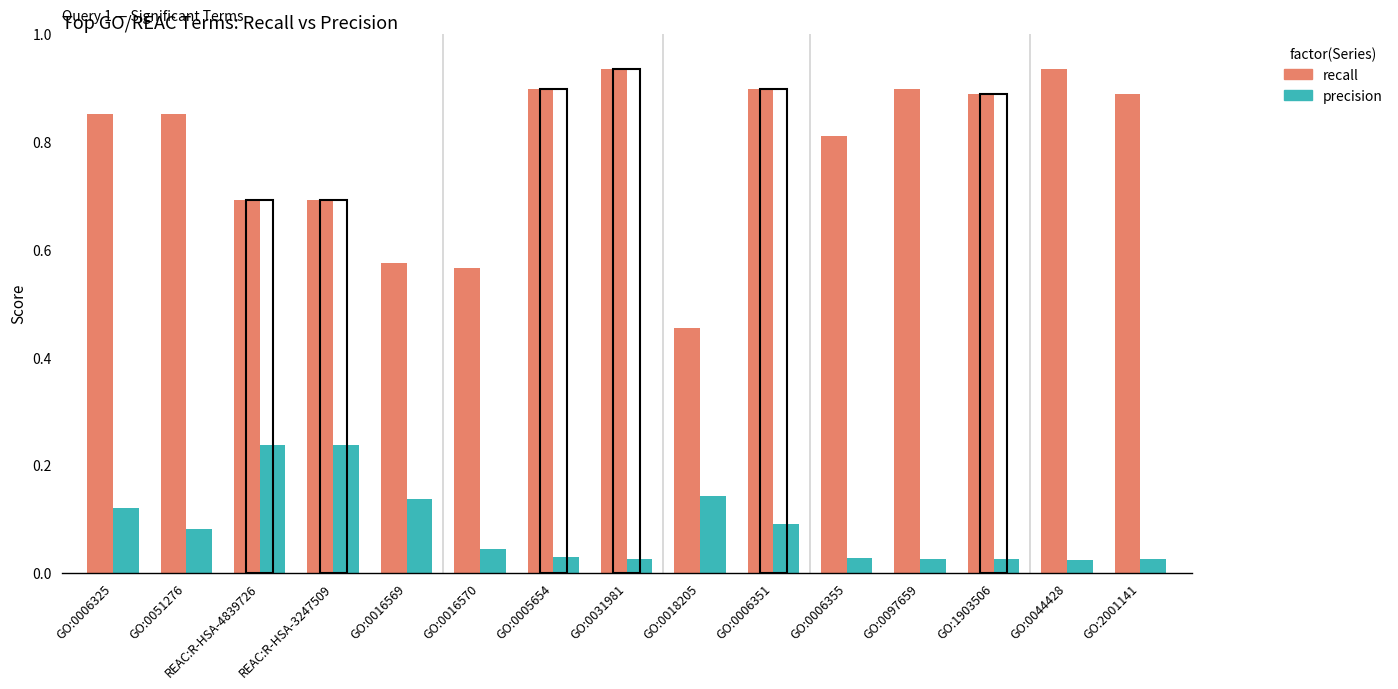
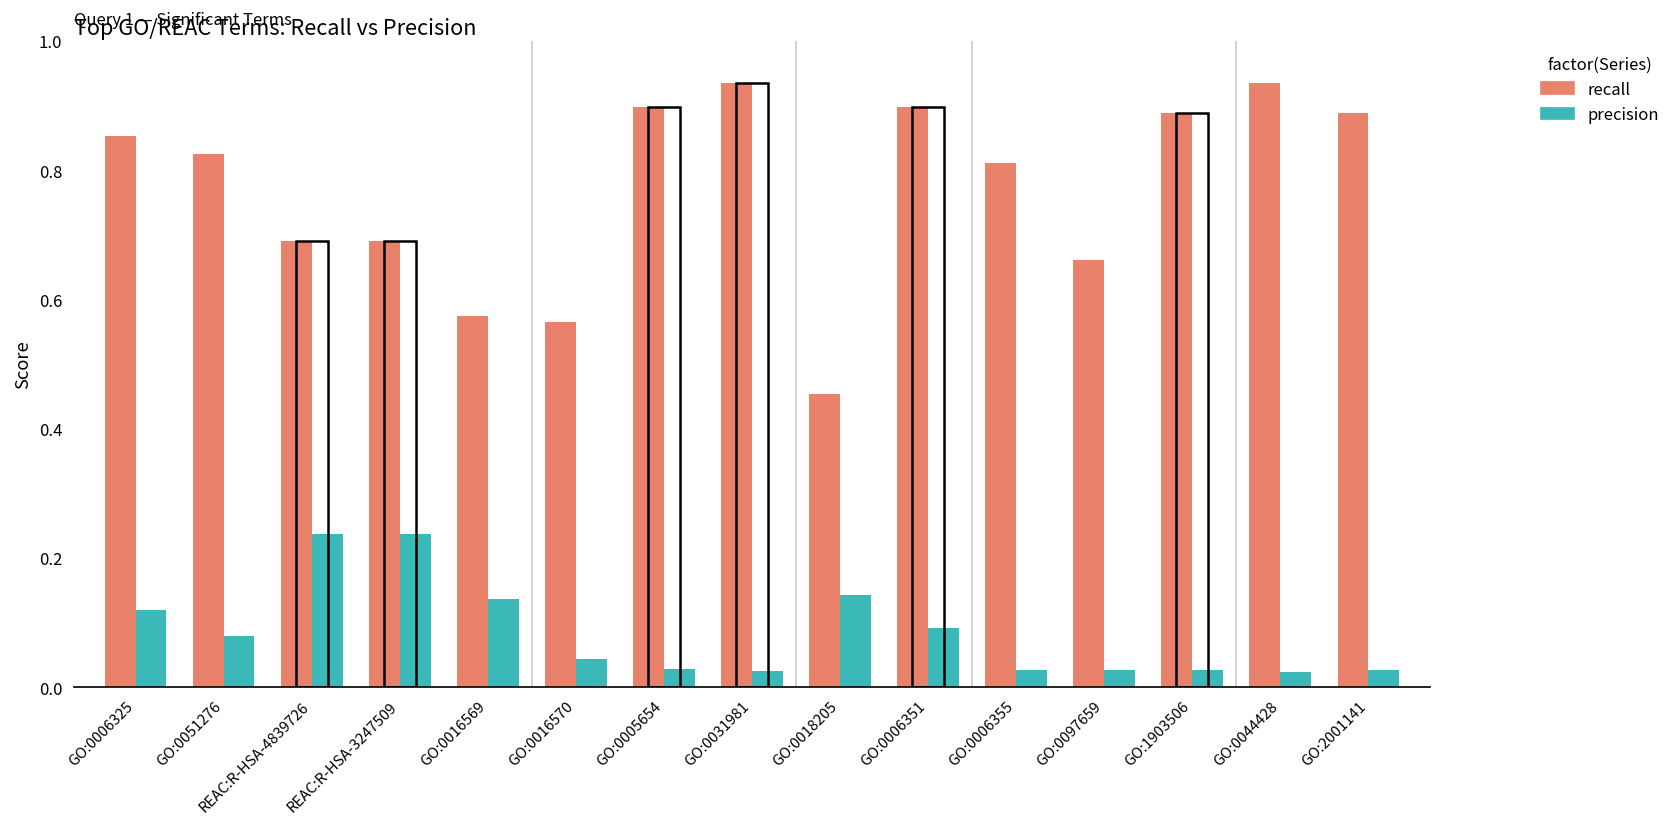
  {
    "recall": {
      "GO:0006325": 0.85,
-     "GO:0051276": 0.85,
+     "GO:0051276": 0.83,
      "REAC:R-HSA-4839726": 0.69,
      "REAC:R-HSA-3247509": 0.69,
      "GO:0016569": 0.57,
      "GO:0016570": 0.57,
      "GO:0005654": 0.90,
      "GO:0031981": 0.94,
      "GO:0018205": 0.45,
      "GO:0006351": 0.90,
      "GO:0006355": 0.81,
-     "GO:0097659": 0.90,
+     "GO:0097659": 0.66,
      "GO:1903506": 0.89,
      "GO:0044428": 0.94,
      "GO:2001141": 0.89
    },
    "precision": {
      "GO:0006325": 0.12,
      "GO:0051276": 0.08,
      "REAC:R-HSA-4839726": 0.24,
      "REAC:R-HSA-3247509": 0.24,
      "GO:0016569": 0.14,
      "GO:0016570": 0.04,
      "GO:0005654": 0.03,
      "GO:0031981": 0.03,
      "GO:0018205": 0.14,
      "GO:0006351": 0.09,
      "GO:0006355": 0.03,
      "GO:0097659": 0.03,
      "GO:1903506": 0.03,
      "GO:0044428": 0.02,
      "GO:2001141": 0.03
    }
  }
